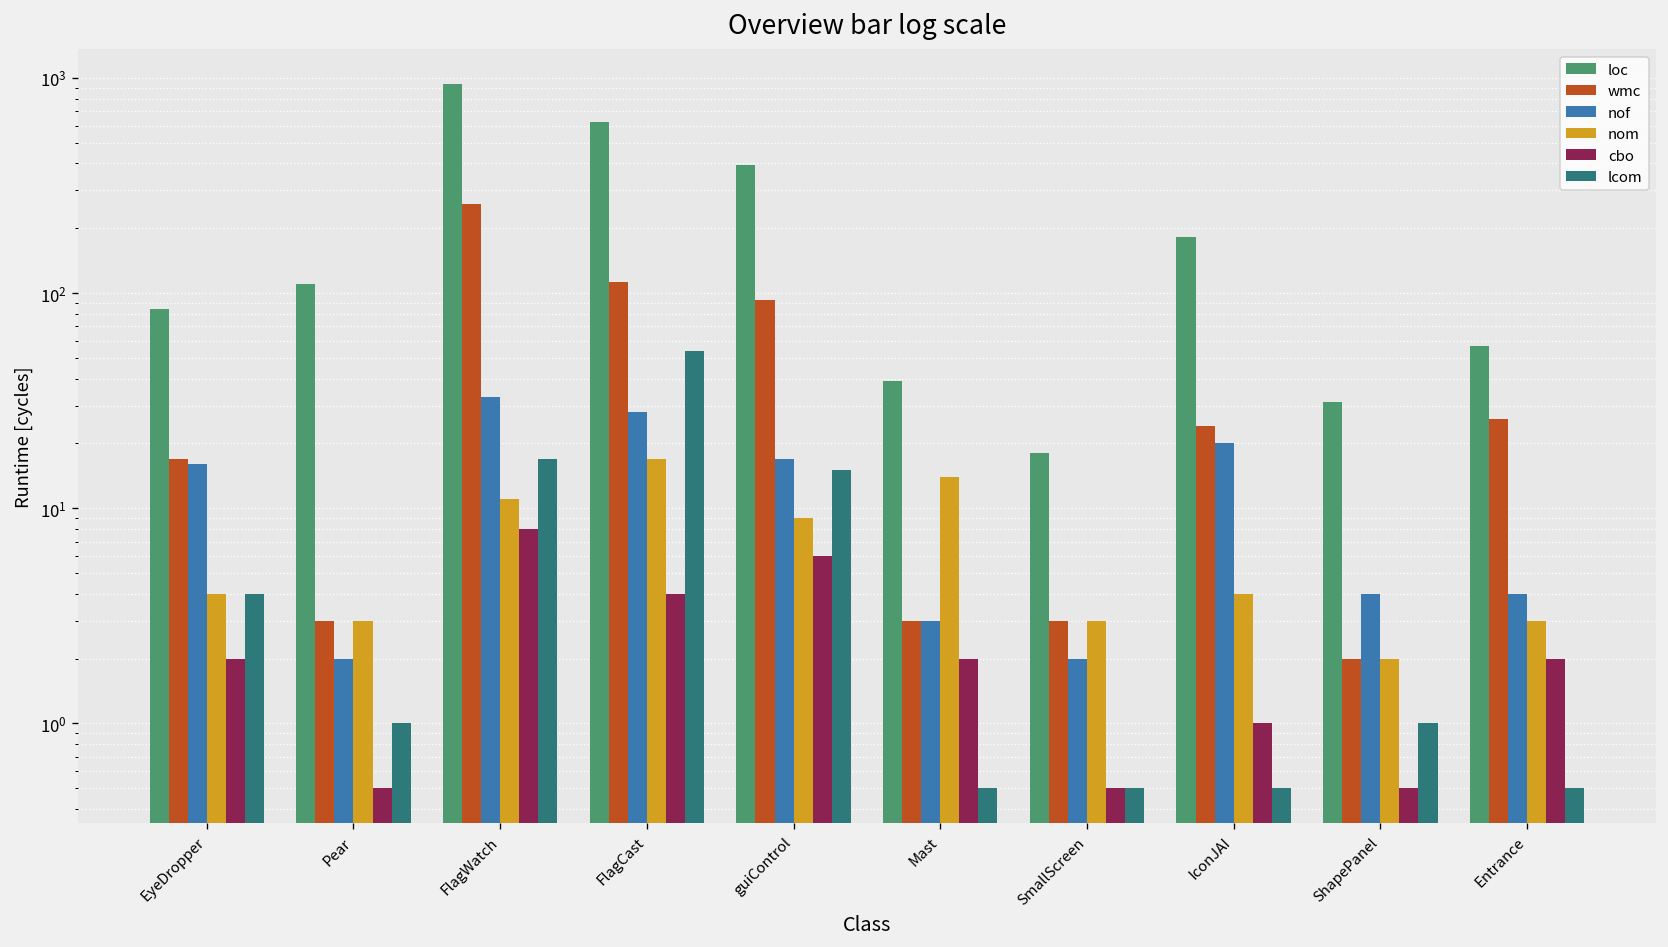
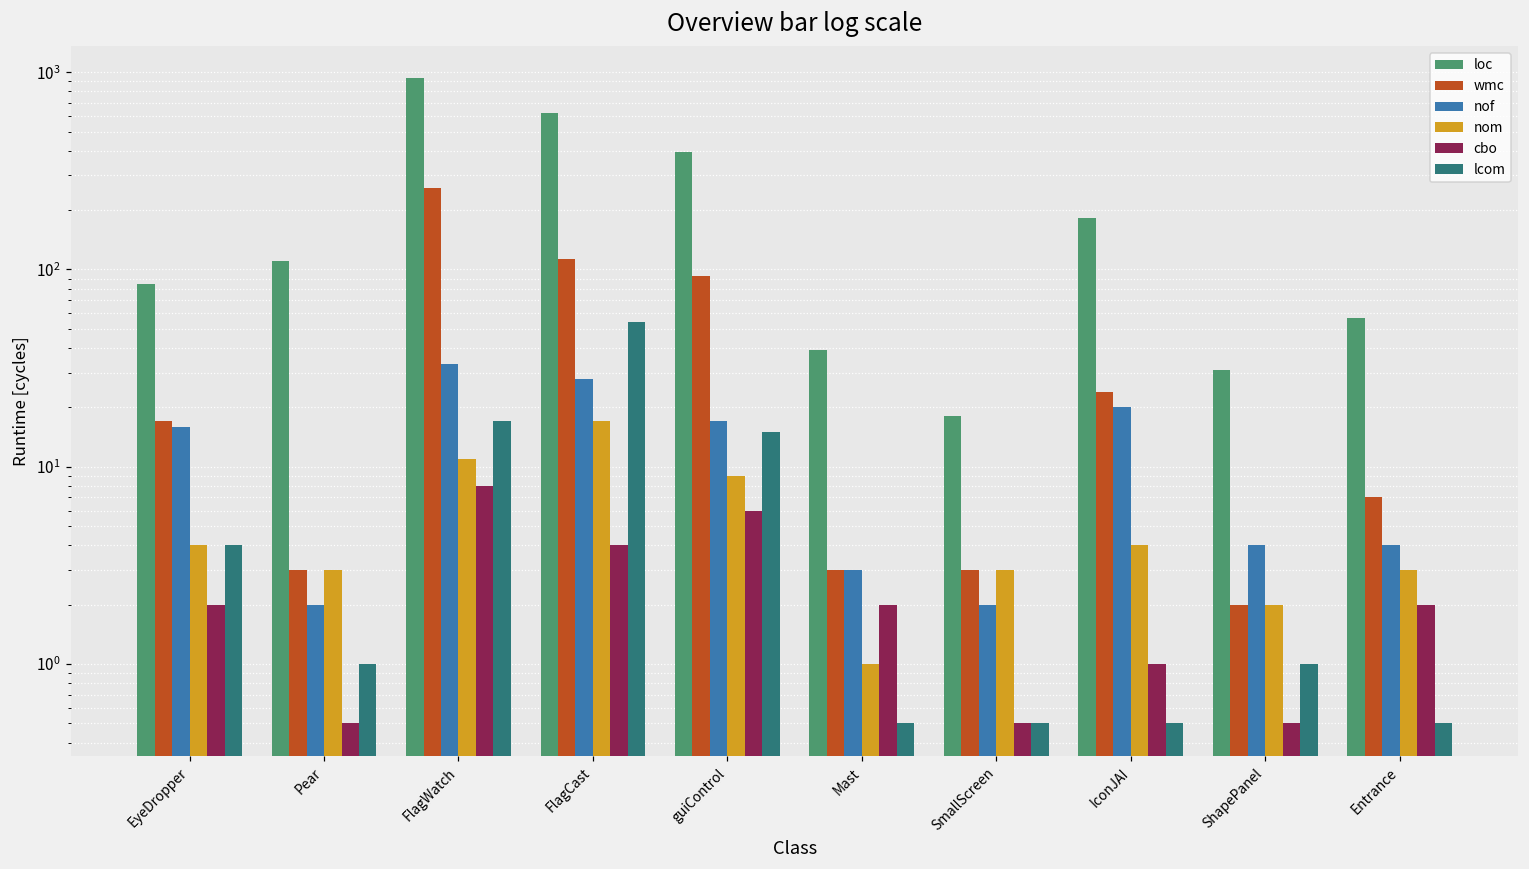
  {
    "wmc": {
      "EyeDropper": 17,
      "Pear": 3,
      "FlagWatch": 260,
      "FlagCast": 110,
      "guiControl": 90,
      "Mast": 3,
      "SmallScreen": 3,
      "IconJAI": 24,
      "ShapePanel": 2,
-     "Entrance": 26
+     "Entrance": 7
    },
    "nom": {
      "EyeDropper": 4,
      "Pear": 3,
      "FlagWatch": 11,
      "FlagCast": 17,
      "guiControl": 9,
-     "Mast": 14,
+     "Mast": 1,
      "SmallScreen": 3,
      "IconJAI": 4,
      "ShapePanel": 2,
      "Entrance": 3
    },
    "cbo": {
      "EyeDropper": 2,
      "Pear": 0.50,
      "FlagWatch": 8,
      "FlagCast": 4,
      "guiControl": 6,
      "Mast": 2,
      "SmallScreen": 0.50,
      "IconJAI": 1,
      "ShapePanel": 0.50,
      "Entrance": 2
    }
  }
